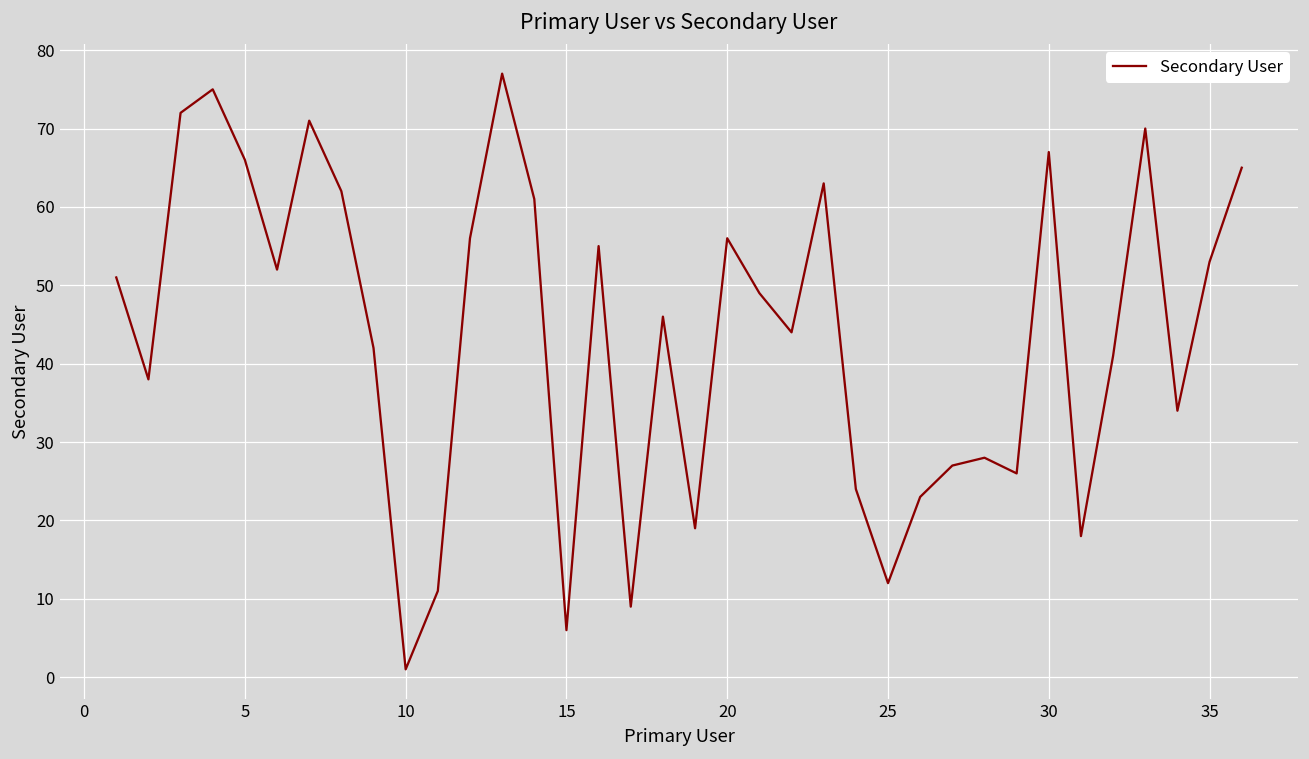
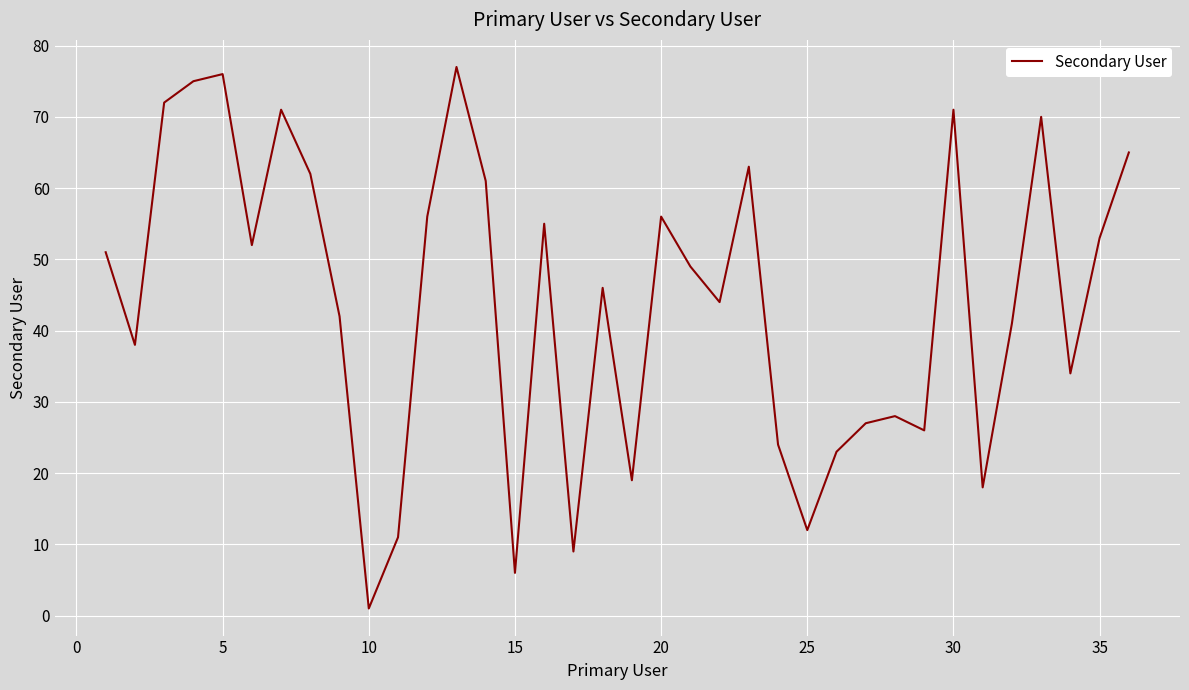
  {
-   "5": 66,
+   "5": 76,
    "10": 1,
    "15": 6,
    "20": 56,
    "25": 12,
-   "30": 67,
+   "30": 71,
    "35": 53
  }
